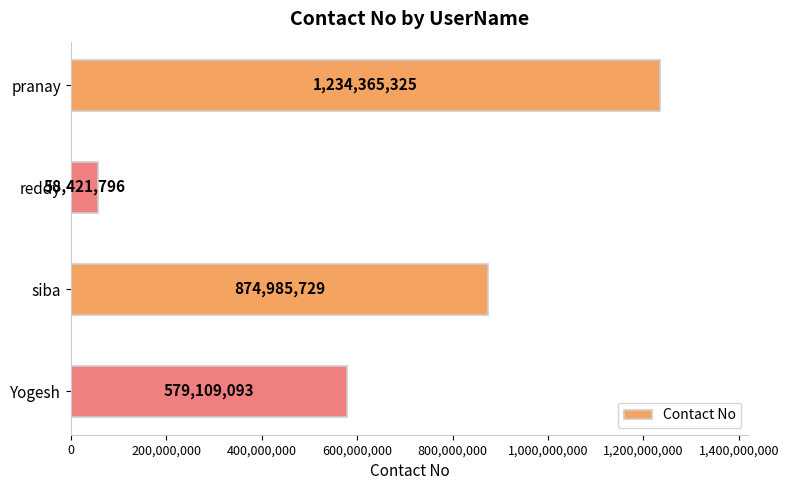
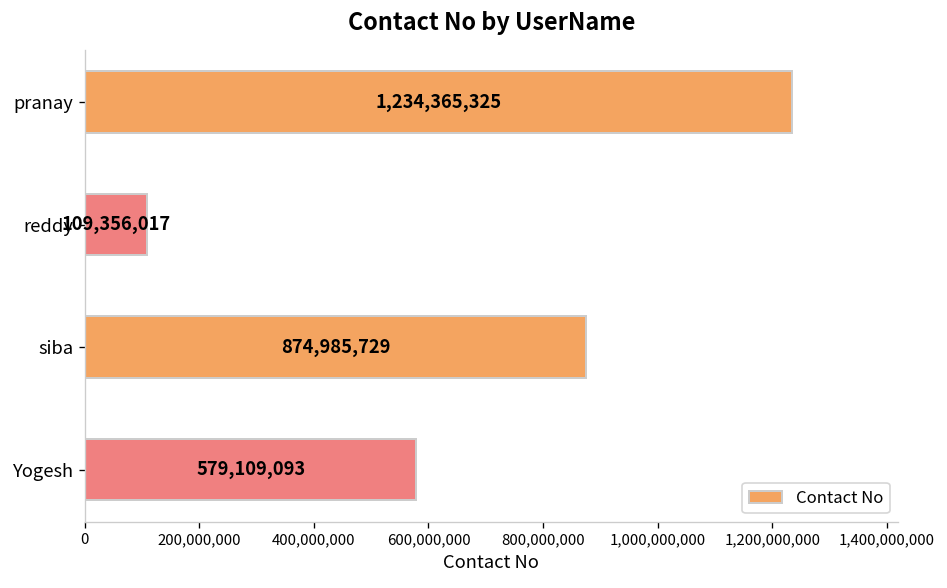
  {
    "pranay": "1,234,365,325",
-   "reddy": "58,421,796",
+   "reddy": "109,356,017",
    "siba": "874,985,729",
    "Yogesh": "579,109,093"
  }
